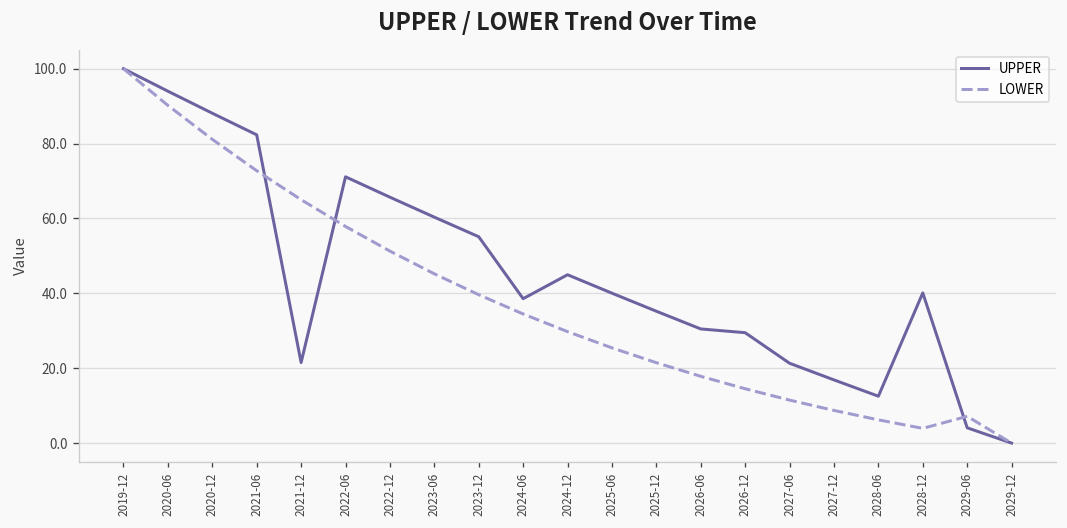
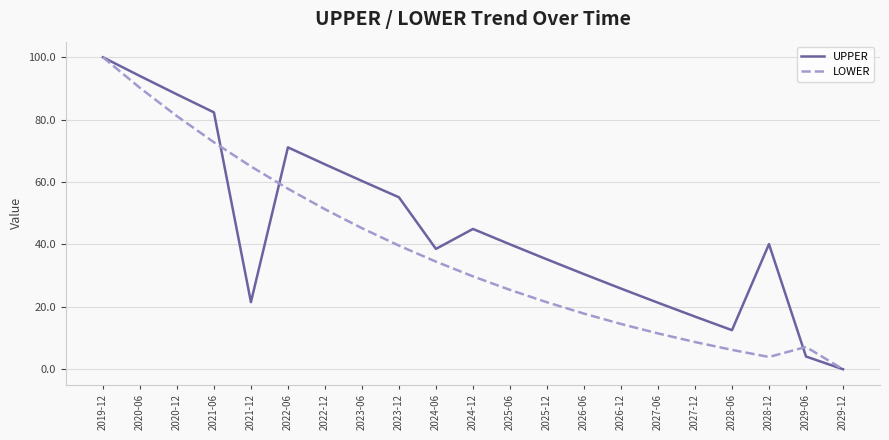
  {
    "UPPER": {
      "2020-06": 94,
      "2020-12": 88,
      "2021-06": 82,
      "2021-12": 22,
      "2022-06": 71,
      "2022-12": 66,
      "2023-06": 60,
      "2023-12": 55,
      "2024-06": 39,
      "2024-12": 45,
      "2025-06": 40,
      "2025-12": 35,
      "2026-06": 30,
-     "2026-12": 29,
+     "2026-12": 26,
      "2027-06": 21,
      "2027-12": 17,
      "2028-06": 13,
      "2028-12": 40,
      "2029-06": 4
    },
    "LOWER": {
      "2020-06": 90,
      "2020-12": 81,
      "2021-06": 73,
      "2021-12": 65,
      "2022-06": 58,
      "2022-12": 51,
      "2023-06": 45,
      "2023-12": 40,
      "2024-06": 34,
      "2024-12": 30,
      "2025-06": 25,
      "2025-12": 21,
      "2026-06": 18,
      "2026-12": 15,
      "2027-06": 11,
      "2027-12": 9,
      "2028-06": 6,
      "2028-12": 4,
      "2029-06": 7
    }
  }
